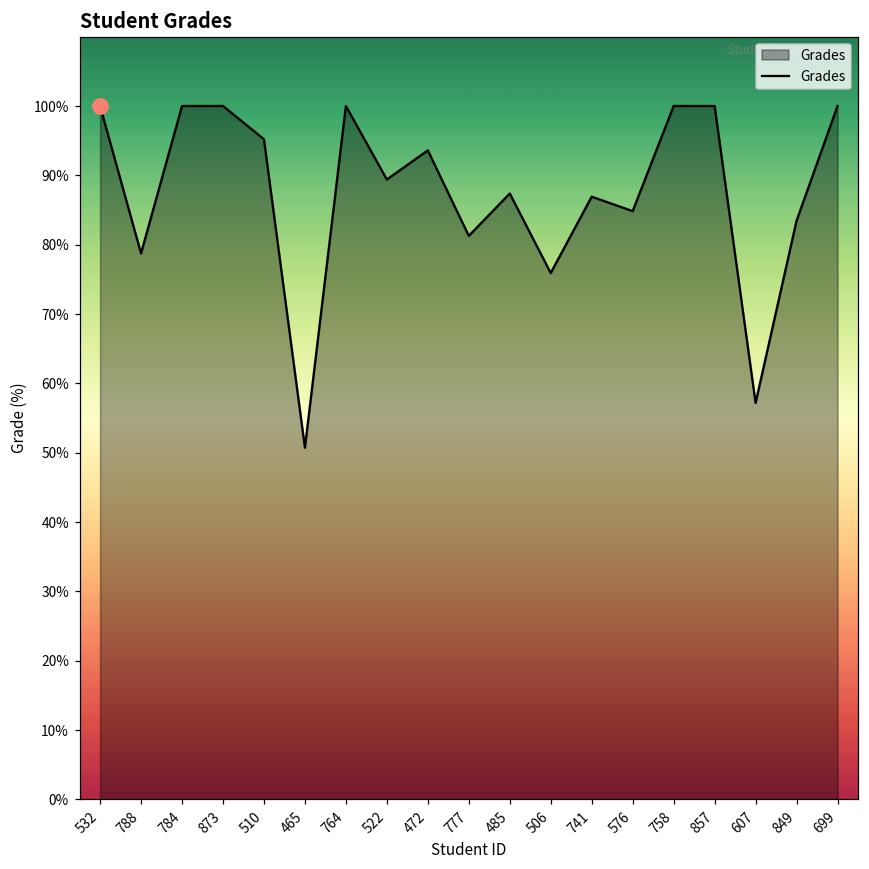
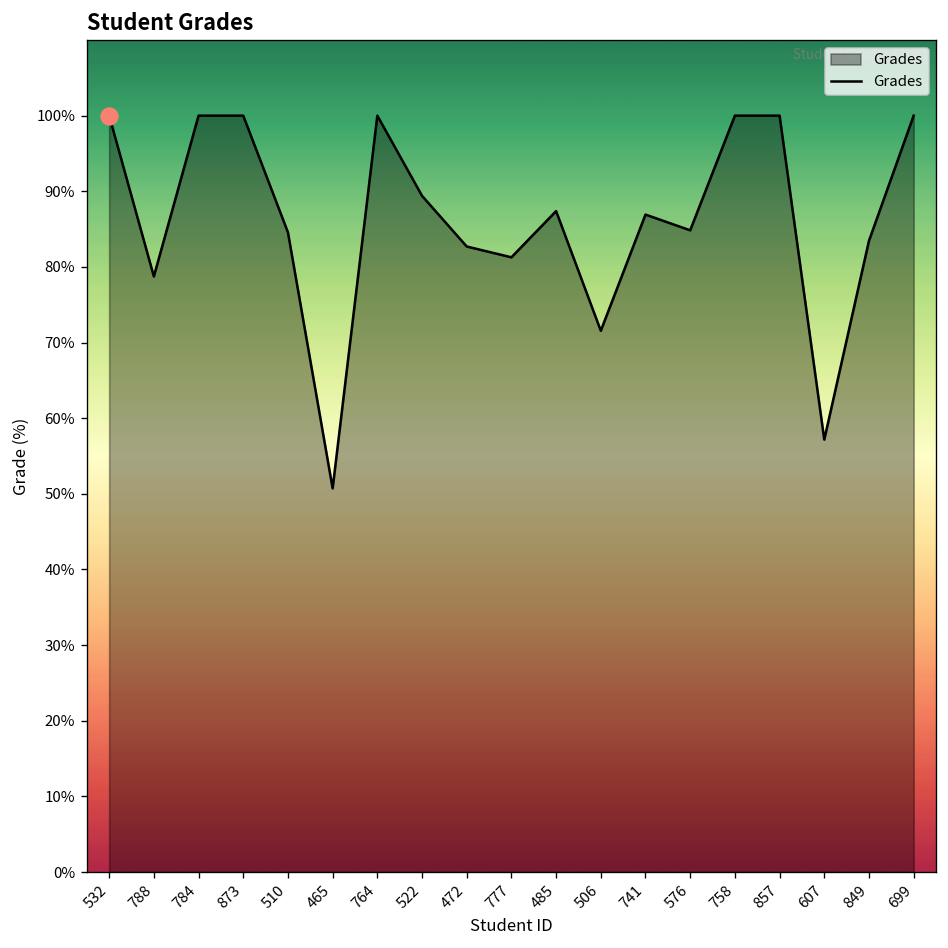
  {
    "Grades": {
      "788": "79%",
      "784": "100%",
      "873": "100%",
-     "510": "95%",
+     "510": "85%",
      "465": "51%",
      "764": "100%",
      "522": "89%",
-     "472": "94%",
+     "472": "83%",
      "777": "81%",
      "485": "87%",
-     "506": "76%",
+     "506": "72%",
      "741": "87%",
      "576": "85%",
      "758": "100%",
      "857": "100%",
      "607": "57%",
      "849": "83%",
      "699": "100%"
    }
  }
